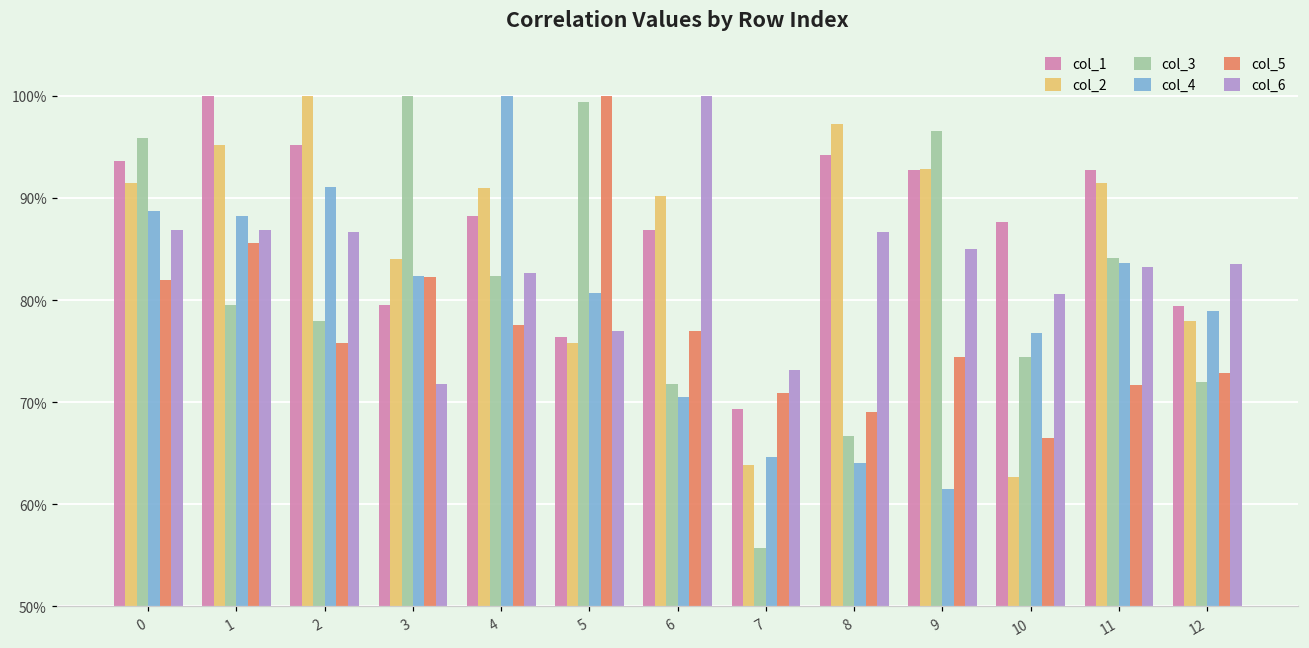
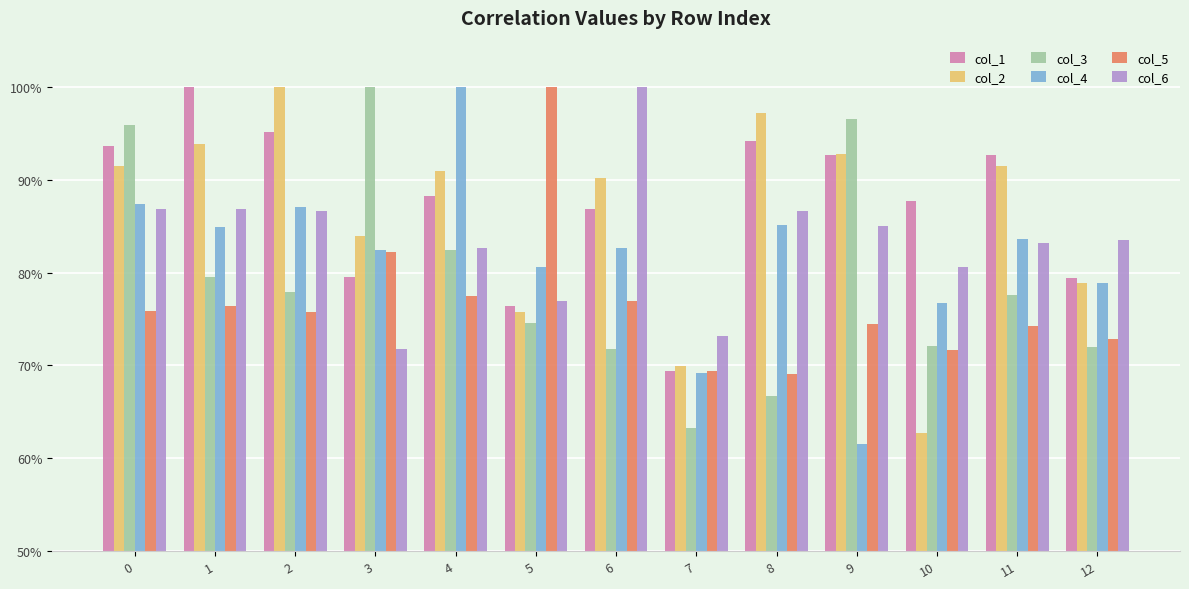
  {
    "col_2": {
      "0": "91%",
-     "1": "95%",
+     "1": "94%",
      "2": "100%",
      "3": "84%",
      "4": "91%",
      "5": "76%",
      "6": "90%",
-     "7": "64%",
+     "7": "70%",
      "8": "97%",
      "9": "93%",
      "10": "63%",
      "11": "91%",
-     "12": "78%"
+     "12": "79%"
    },
    "col_3": {
      "0": "96%",
      "1": "80%",
      "2": "78%",
      "3": "100%",
      "4": "82%",
-     "5": "99%",
+     "5": "75%",
      "6": "72%",
-     "7": "56%",
+     "7": "63%",
      "8": "67%",
      "9": "97%",
-     "10": "74%",
-     "11": "84%",
+     "10": "72%",
+     "11": "78%",
      "12": "72%"
    },
    "col_4": {
-     "0": "89%",
-     "1": "88%",
-     "2": "91%",
+     "0": "87%",
+     "1": "85%",
+     "2": "87%",
      "3": "82%",
      "4": "100%",
      "5": "81%",
-     "6": "71%",
-     "7": "65%",
-     "8": "64%",
+     "6": "83%",
+     "7": "69%",
+     "8": "85%",
      "9": "62%",
      "10": "77%",
      "11": "84%",
      "12": "79%"
    },
    "col_5": {
-     "0": "82%",
-     "1": "86%",
+     "0": "76%",
+     "1": "76%",
      "2": "76%",
      "3": "82%",
      "4": "78%",
      "5": "100%",
      "6": "77%",
-     "7": "71%",
+     "7": "69%",
      "8": "69%",
      "9": "74%",
-     "10": "67%",
-     "11": "72%",
+     "10": "72%",
+     "11": "74%",
      "12": "73%"
    }
  }
